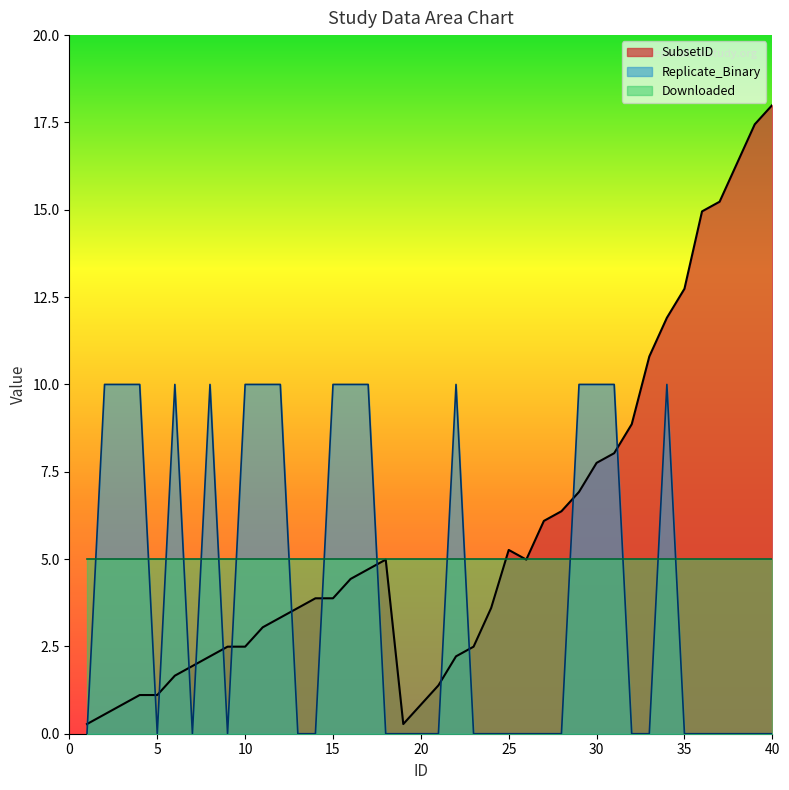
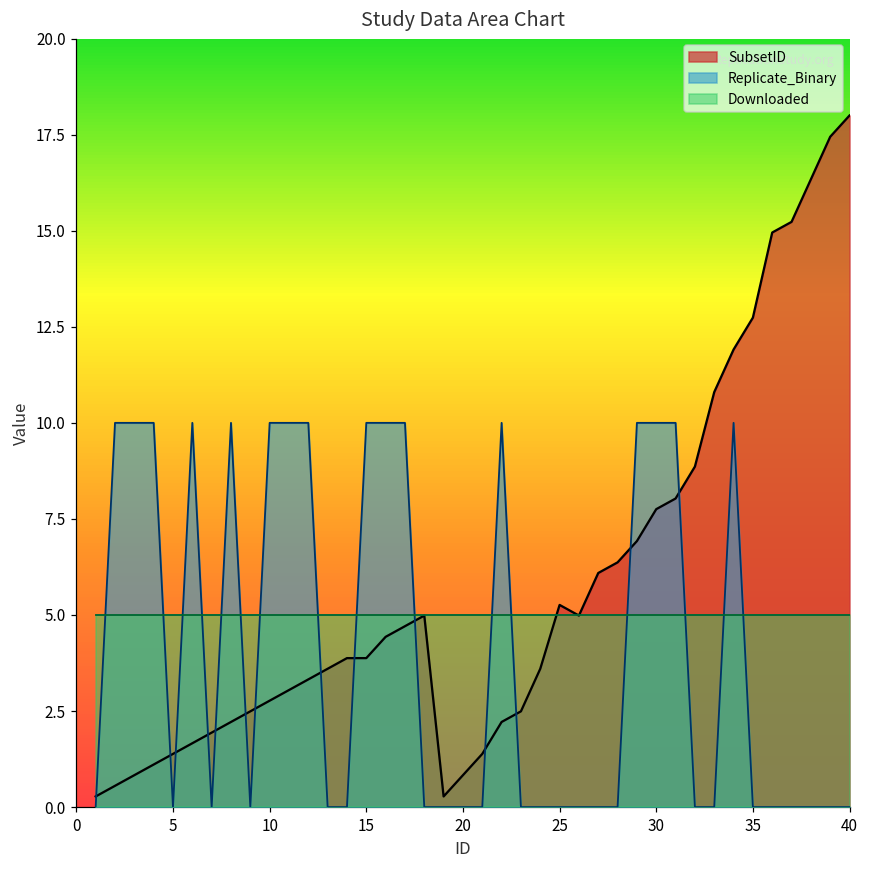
  {
    "SubsetID": {
-     "5": 1.1,
-     "10": 2.5,
+     "5": 1.4,
+     "10": 2.8,
      "15": 3.9,
      "20": 0.8,
      "25": 5.3,
      "30": 7.8,
      "35": 12.7,
      "40": 18.0
    },
    "Replicate_Binary": {
      "5": 0.0,
      "10": 10.0,
      "15": 10.0,
      "20": 0.0,
      "25": 0.0,
      "30": 10.0,
      "35": 0.0,
      "40": 0.0
    },
    "Downloaded": {
      "5": 5.0,
      "10": 5.0,
      "15": 5.0,
      "20": 5.0,
      "25": 5.0,
      "30": 5.0,
      "35": 5.0,
      "40": 5.0
    }
  }
